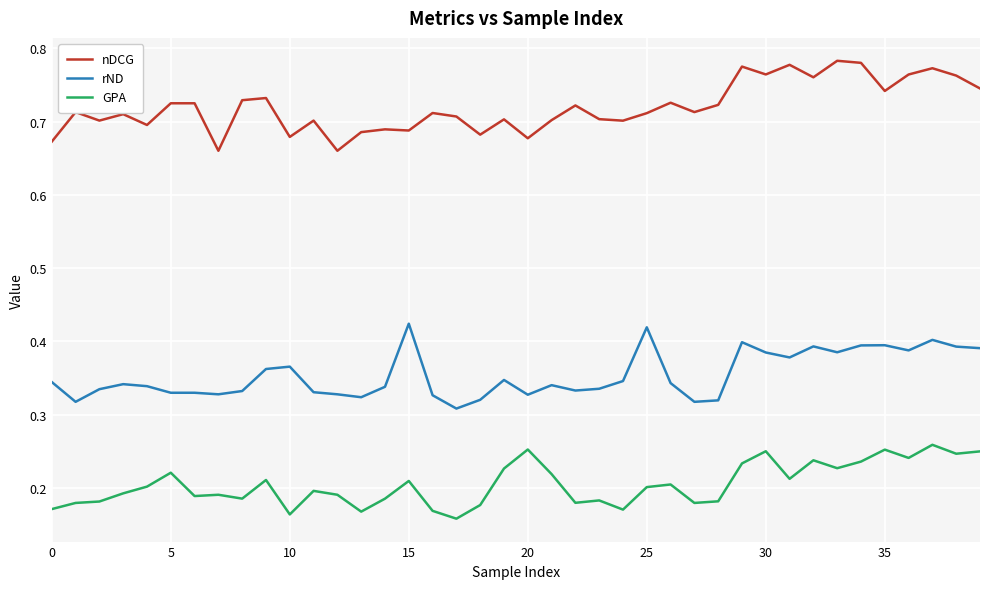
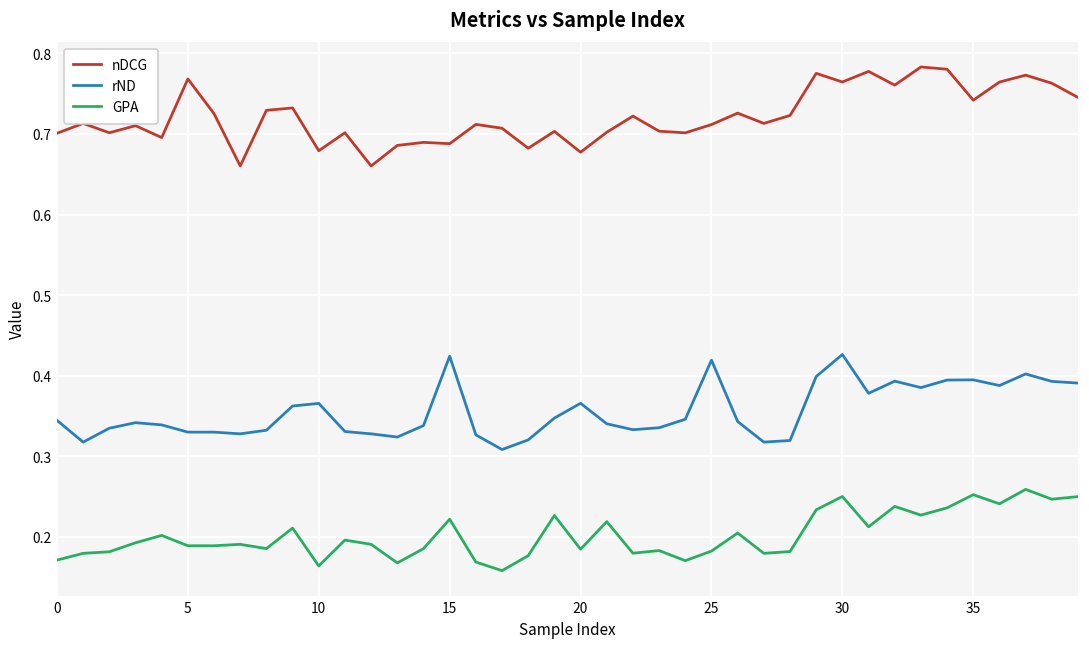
  {
    "nDCG": {
-     "0": 0.67,
-     "5": 0.73,
+     "0": 0.70,
+     "5": 0.77,
      "10": 0.68,
      "15": 0.69,
      "20": 0.68,
      "25": 0.71,
      "30": 0.76,
      "35": 0.74
    },
    "rND": {
      "0": 0.34,
      "5": 0.33,
      "10": 0.37,
      "15": 0.42,
-     "20": 0.33,
+     "20": 0.37,
      "25": 0.42,
-     "30": 0.38,
+     "30": 0.43,
      "35": 0.39
    },
    "GPA": {
      "0": 0.17,
-     "5": 0.22,
+     "5": 0.19,
      "10": 0.16,
-     "15": 0.21,
-     "20": 0.25,
-     "25": 0.20,
+     "15": 0.22,
+     "20": 0.18,
+     "25": 0.18,
      "30": 0.25,
      "35": 0.25
    }
  }
